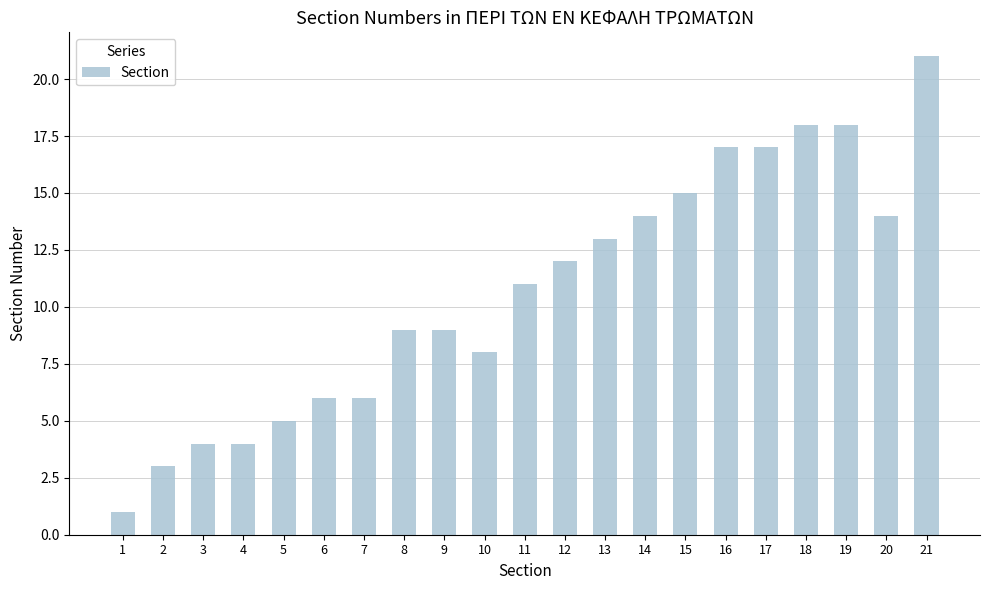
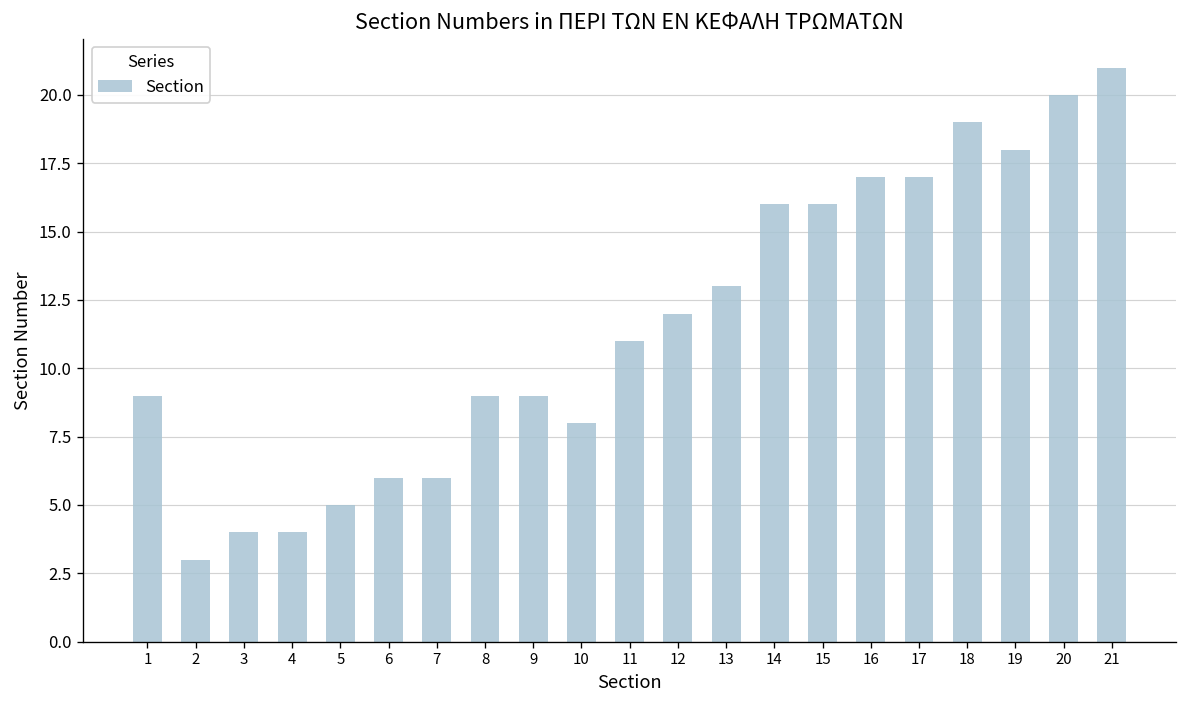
  {
-   "1": 1,
+   "1": 9,
    "2": 3,
    "3": 4,
    "4": 4,
    "5": 5,
    "6": 6,
    "7": 6,
    "8": 9,
    "9": 9,
    "10": 8,
    "11": 11,
    "12": 12,
    "13": 13,
-   "14": 14,
-   "15": 15,
+   "14": 16,
+   "15": 16,
    "16": 17,
    "17": 17,
-   "18": 18,
+   "18": 19,
    "19": 18,
-   "20": 14,
+   "20": 20,
    "21": 21
  }
